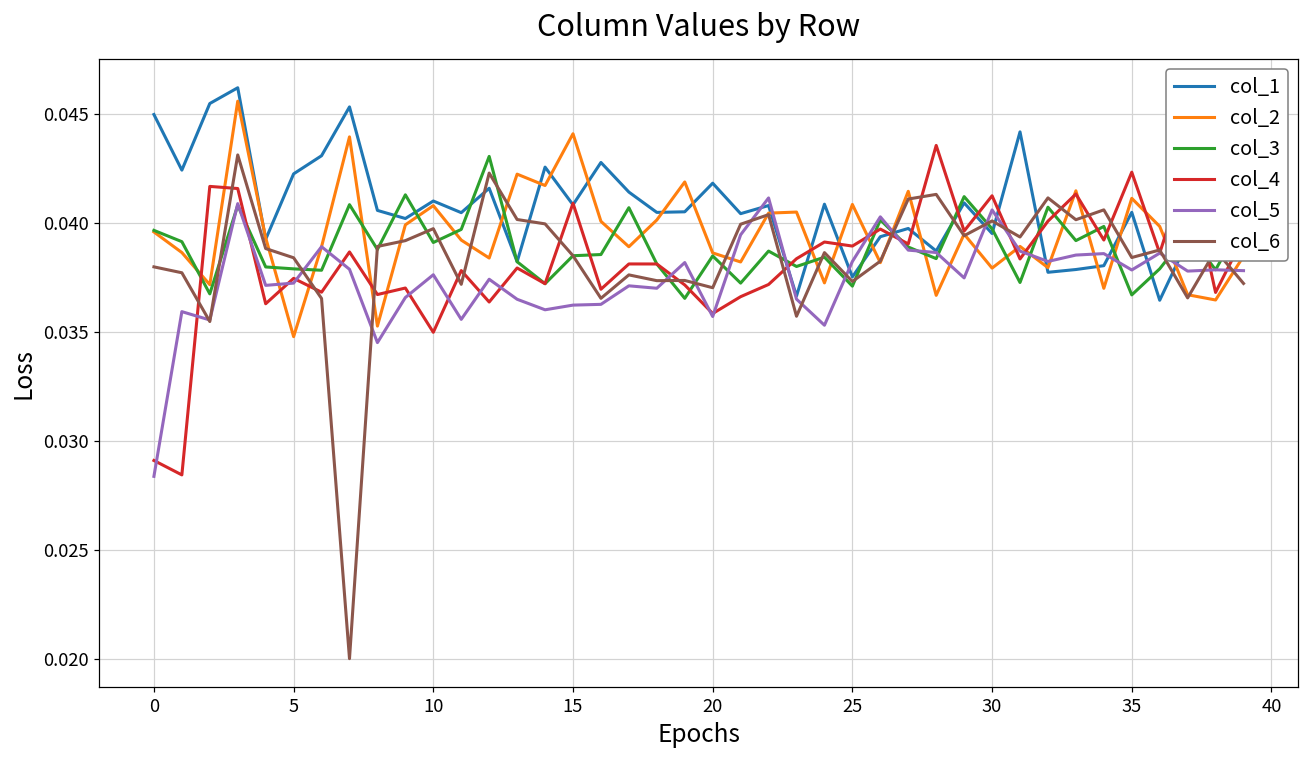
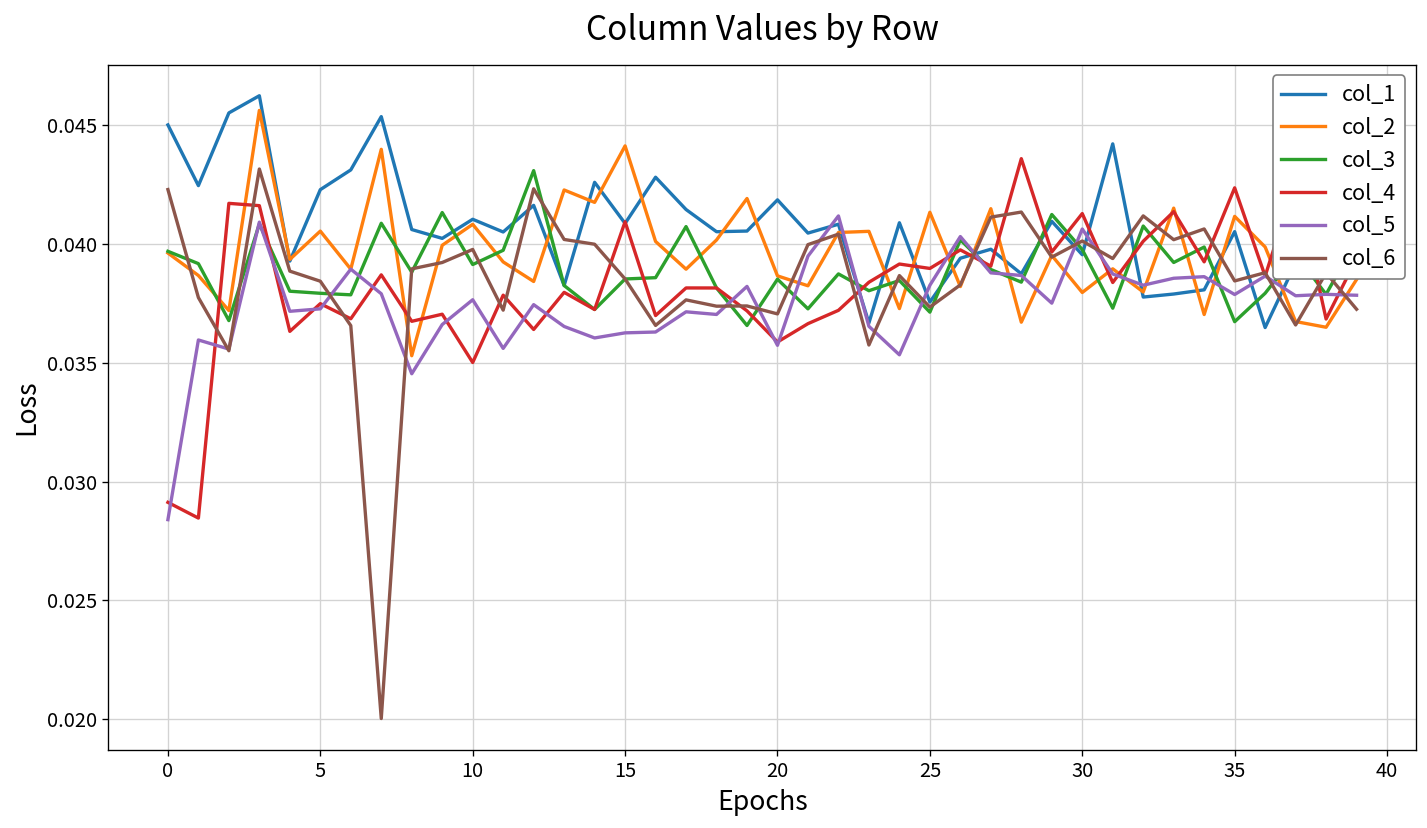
  {
    "col_1": {
      "0": 0.0450,
      "5": 0.0423,
      "10": 0.0410,
      "20": 0.0418,
      "25": 0.0375,
      "30": 0.0395,
      "35": 0.0405
    },
    "col_2": {
-     "5": 0.0348,
+     "5": 0.0405,
      "10": 0.0408,
      "15": 0.0441,
      "20": 0.0386,
-     "25": 0.0409,
+     "25": 0.0413,
      "30": 0.0380,
      "35": 0.0412
    },
    "col_3": {
      "5": 0.0379,
      "10": 0.0391,
      "20": 0.0385,
      "25": 0.0371,
      "30": 0.0398,
      "35": 0.0367
    },
    "col_4": {
      "0": 0.0291,
      "5": 0.0375,
      "10": 0.0350,
      "20": 0.0359,
      "25": 0.0390,
      "30": 0.0413,
      "35": 0.0424
    },
    "col_5": {
      "0": 0.0284,
      "5": 0.0373,
      "10": 0.0376,
      "15": 0.0363,
      "20": 0.0357,
      "25": 0.0383,
      "30": 0.0406,
      "35": 0.0379
    },
    "col_6": {
-     "0": 0.0380,
+     "0": 0.0423,
      "5": 0.0384,
      "10": 0.0398,
      "20": 0.0370,
      "25": 0.0373,
      "30": 0.0401,
      "35": 0.0384
    }
  }
